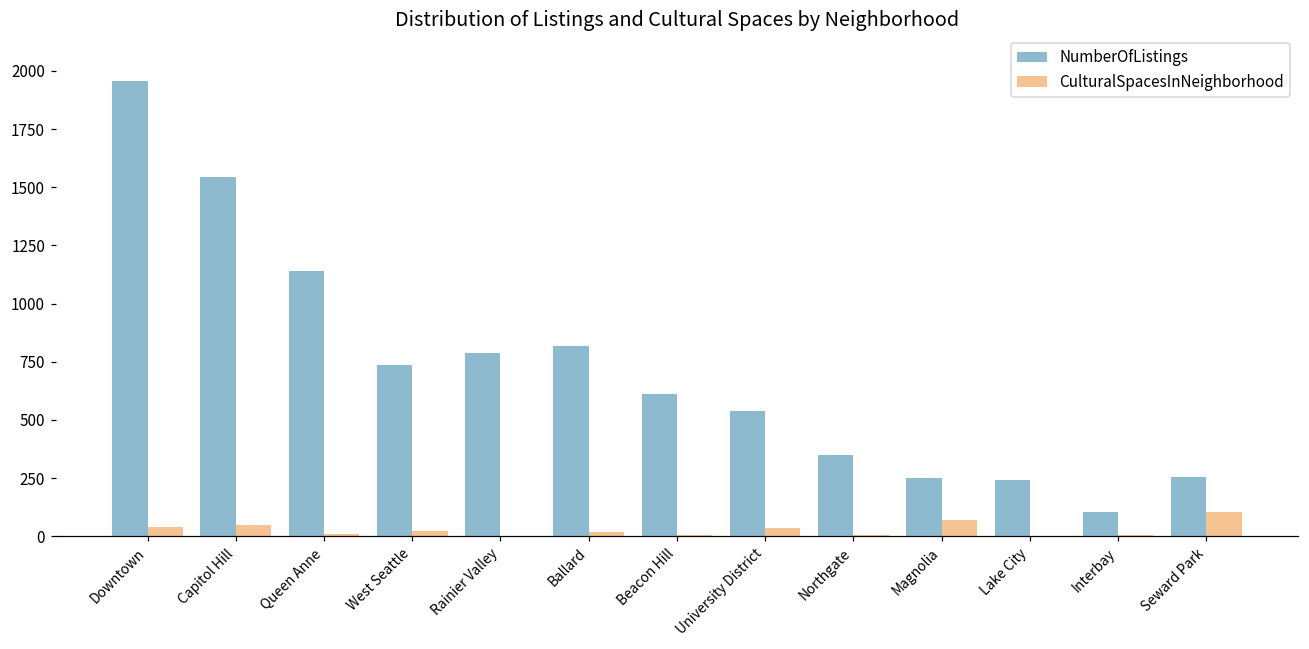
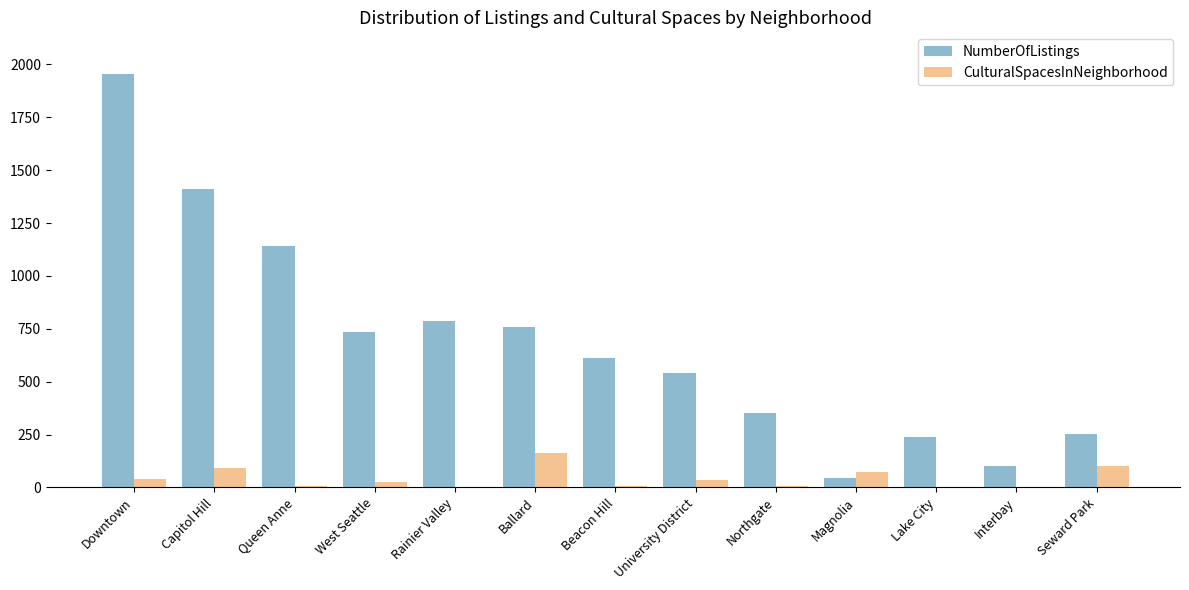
  {
    "NumberOfListings": {
      "Downtown": 1960,
-     "Capitol Hill": 1540,
+     "Capitol Hill": 1410,
      "Queen Anne": 1140,
      "West Seattle": 740,
      "Rainier Valley": 790,
-     "Ballard": 820,
+     "Ballard": 760,
      "Beacon Hill": 610,
      "University District": 540,
      "Northgate": 350,
-     "Magnolia": 250,
+     "Magnolia": 40,
      "Lake City": 240,
      "Interbay": 100,
      "Seward Park": 250
    },
    "CulturalSpacesInNeighborhood": {
      "Downtown": 40,
-     "Capitol Hill": 50,
+     "Capitol Hill": 90,
      "West Seattle": 20,
-     "Ballard": 20,
+     "Ballard": 160,
      "University District": 30,
      "Magnolia": 70,
      "Seward Park": 100
    }
  }
